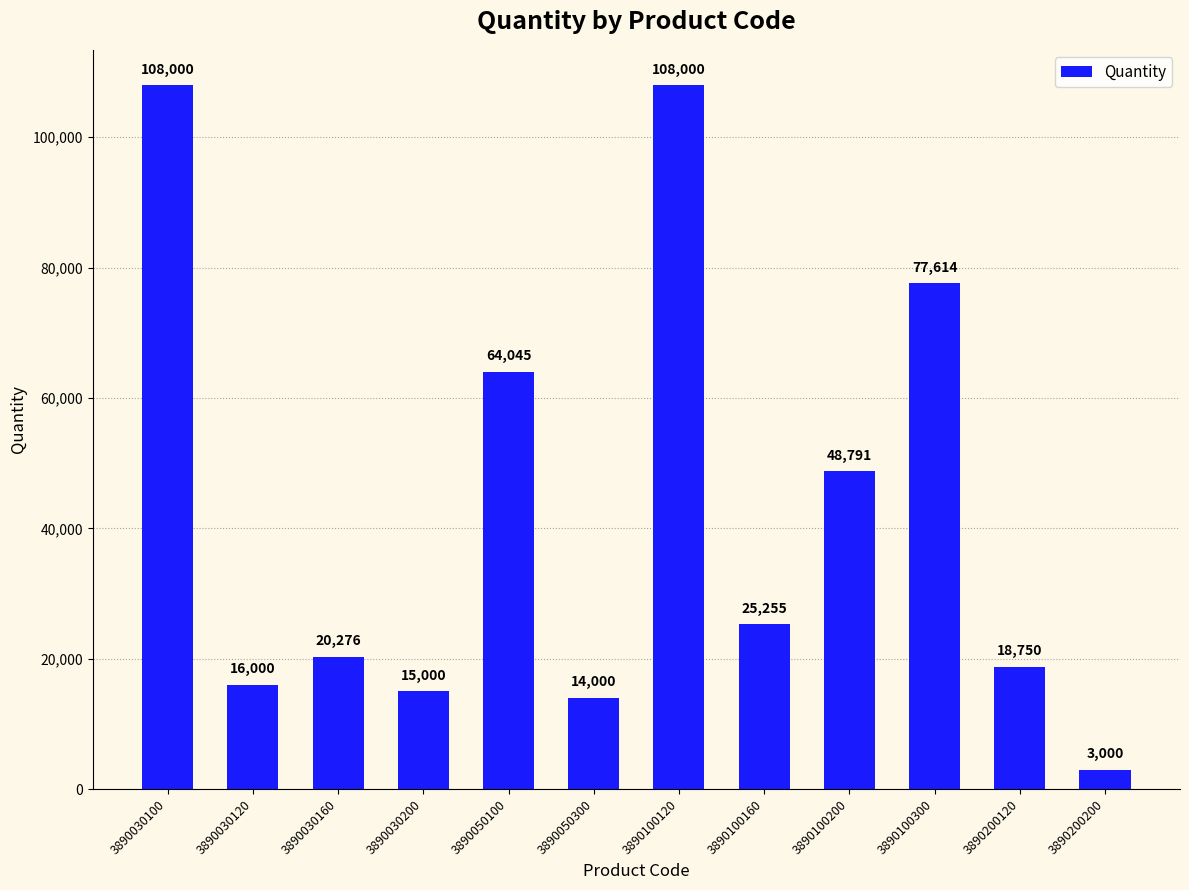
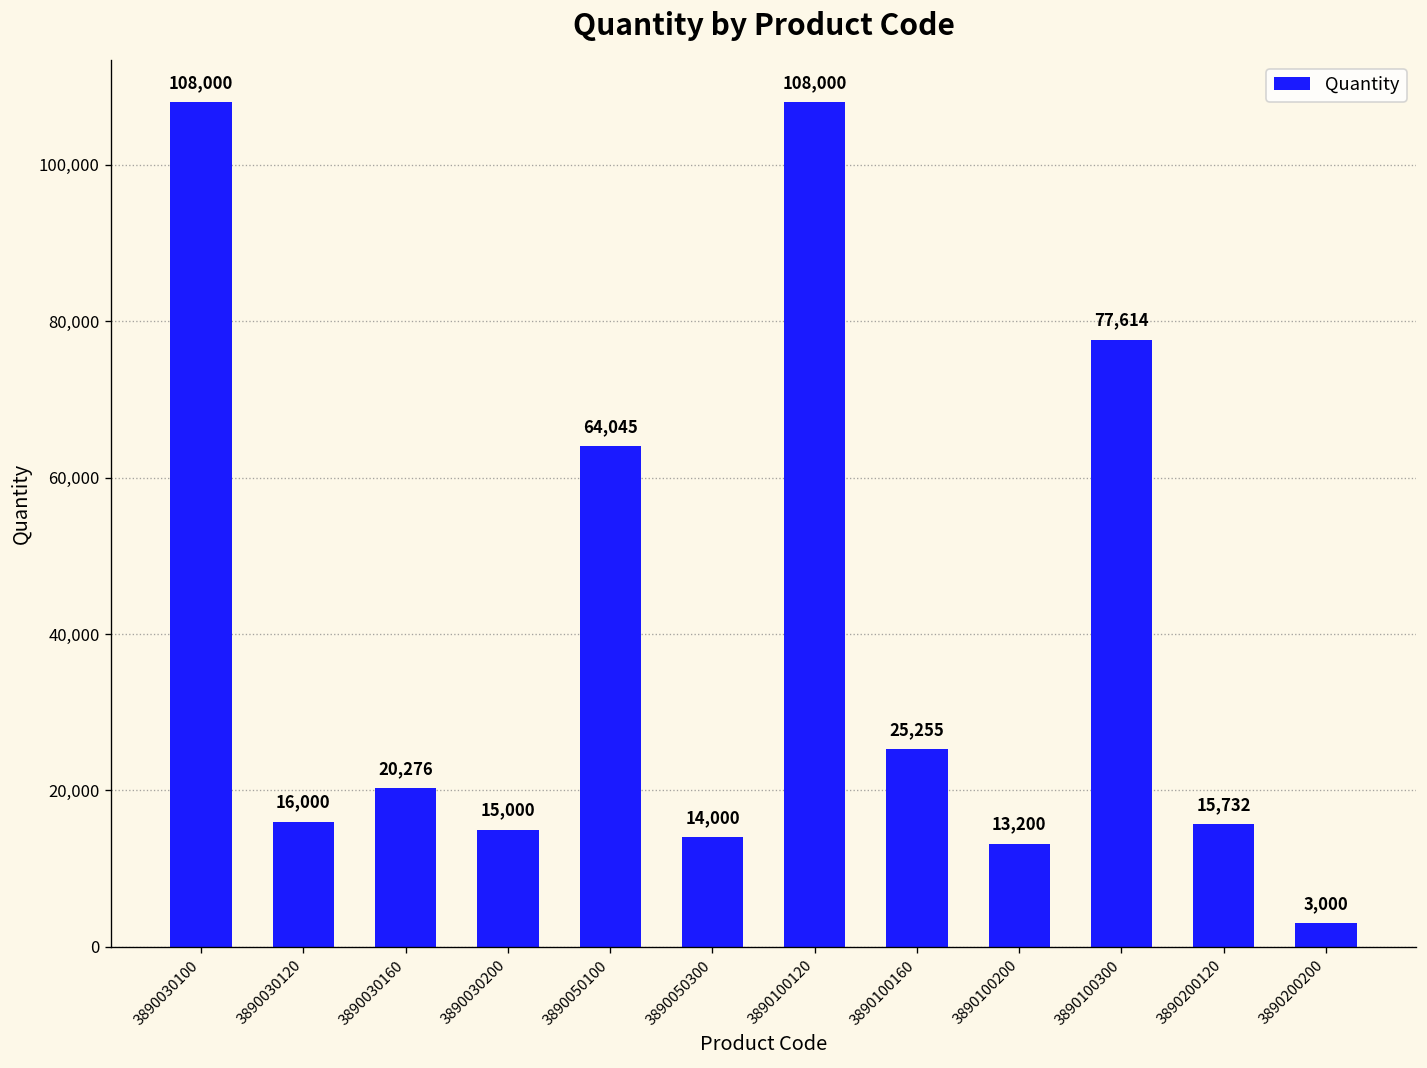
  {
    "3890030100": "108,000",
    "3890030120": "16,000",
    "3890030160": "20,276",
    "3890030200": "15,000",
    "3890050100": "64,045",
    "3890050300": "14,000",
    "3890100120": "108,000",
    "3890100160": "25,255",
-   "3890100200": "48,791",
+   "3890100200": "13,200",
    "3890100300": "77,614",
-   "3890200120": "18,750",
+   "3890200120": "15,732",
    "3890200200": "3,000"
  }
